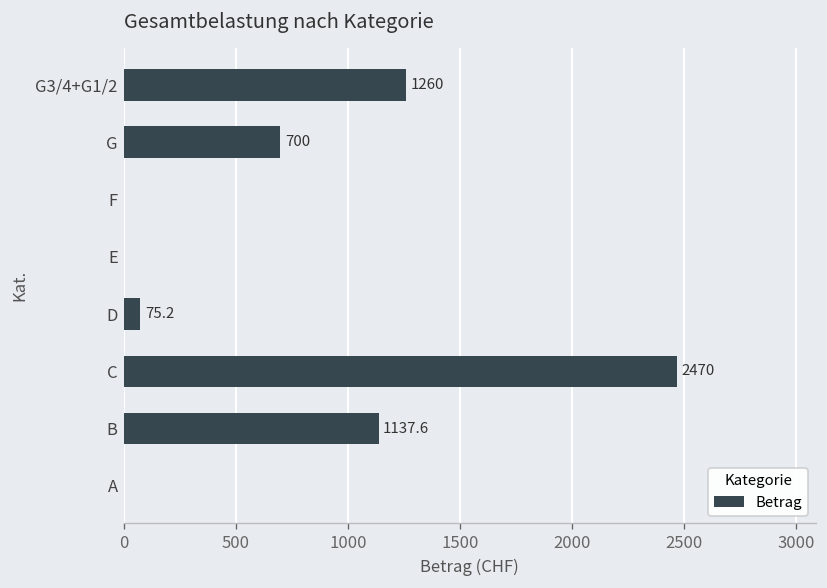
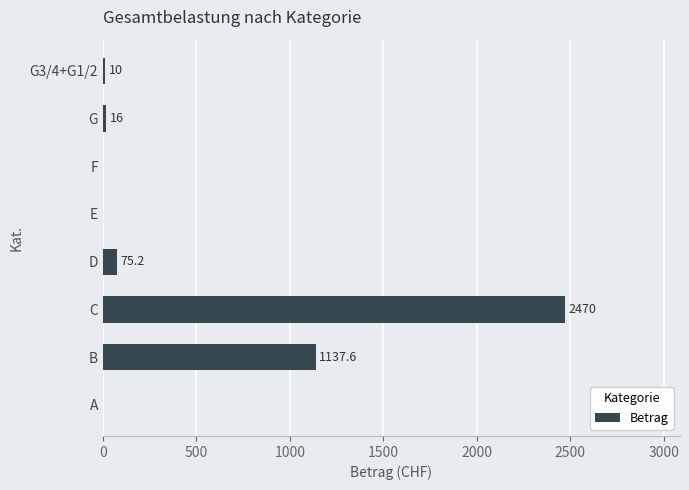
  {
-   "G3/4+G1/2": 1260,
-   "G": 700,
+   "G3/4+G1/2": 10,
+   "G": 16,
    "D": 75.2,
    "C": 2470,
    "B": 1137.6
  }
